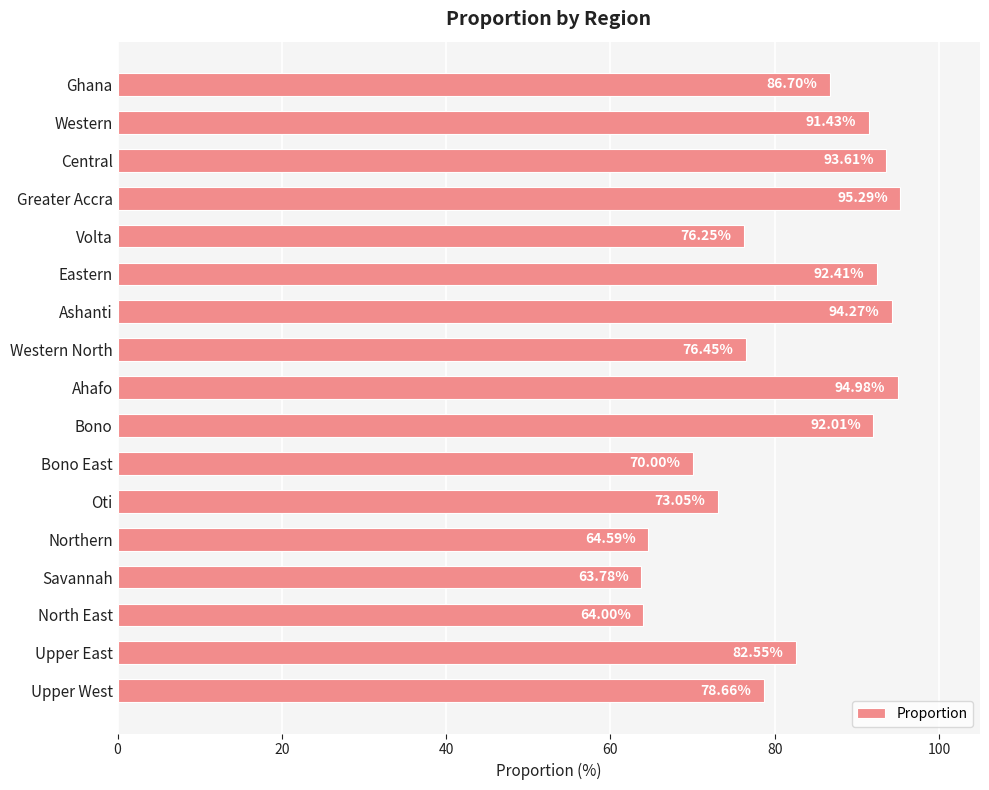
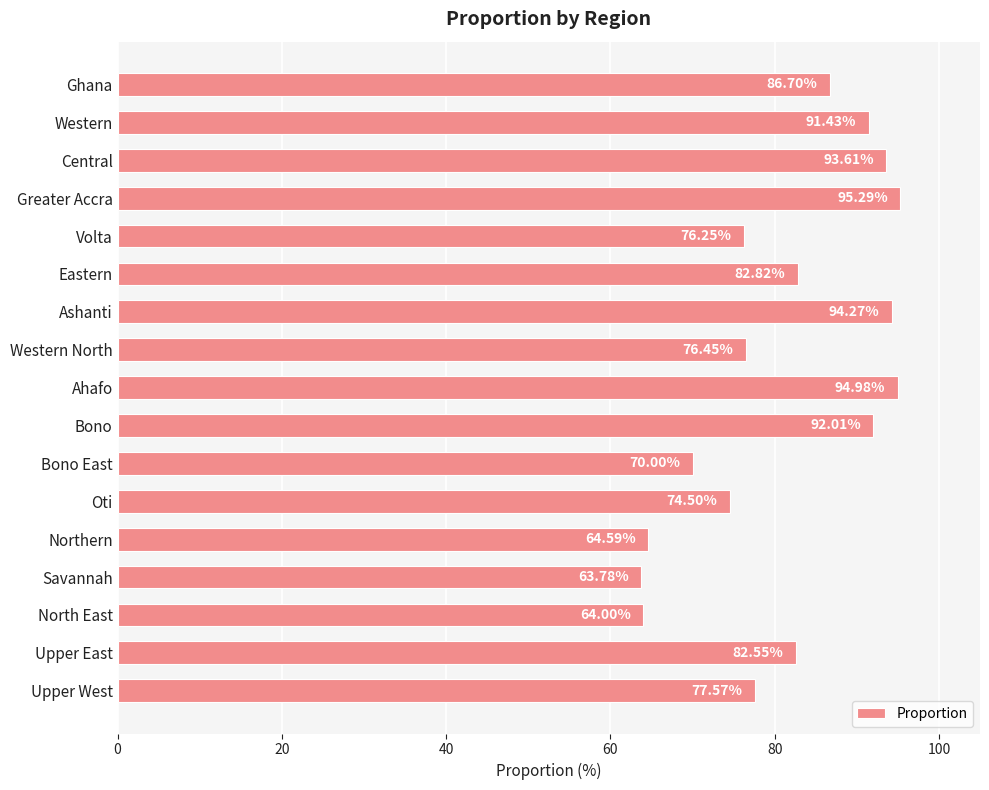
  {
    "Ghana": "86.70%",
    "Western": "91.43%",
    "Central": "93.61%",
    "Greater Accra": "95.29%",
    "Volta": "76.25%",
-   "Eastern": "92.41%",
+   "Eastern": "82.82%",
    "Ashanti": "94.27%",
    "Western North": "76.45%",
    "Ahafo": "94.98%",
    "Bono": "92.01%",
    "Bono East": "70.00%",
-   "Oti": "73.05%",
+   "Oti": "74.50%",
    "Northern": "64.59%",
    "Savannah": "63.78%",
    "North East": "64.00%",
    "Upper East": "82.55%",
-   "Upper West": "78.66%"
+   "Upper West": "77.57%"
  }
